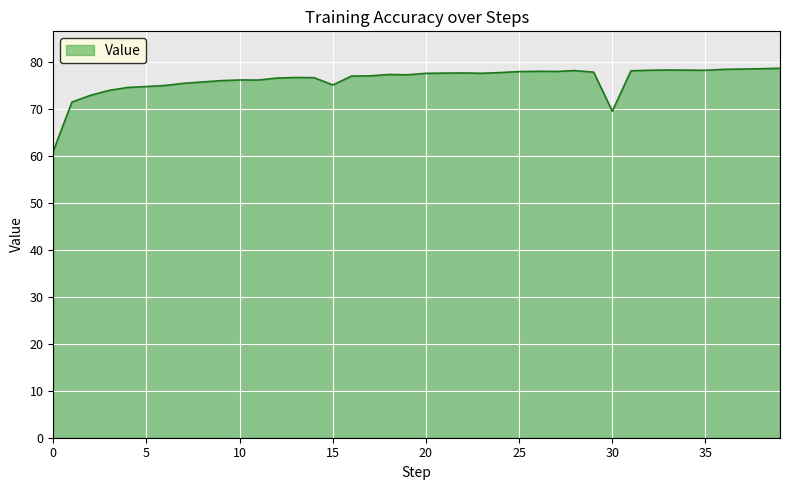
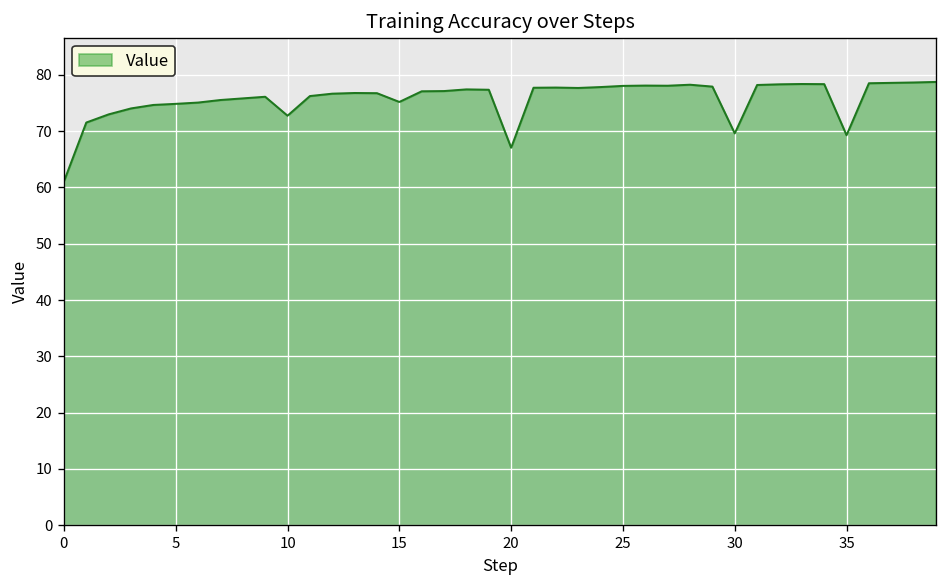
  {
    "0": 61,
    "5": 75,
-   "10": 76,
+   "10": 73,
    "15": 75,
-   "20": 78,
+   "20": 67,
    "25": 78,
    "30": 70,
-   "35": 78
+   "35": 69
  }
